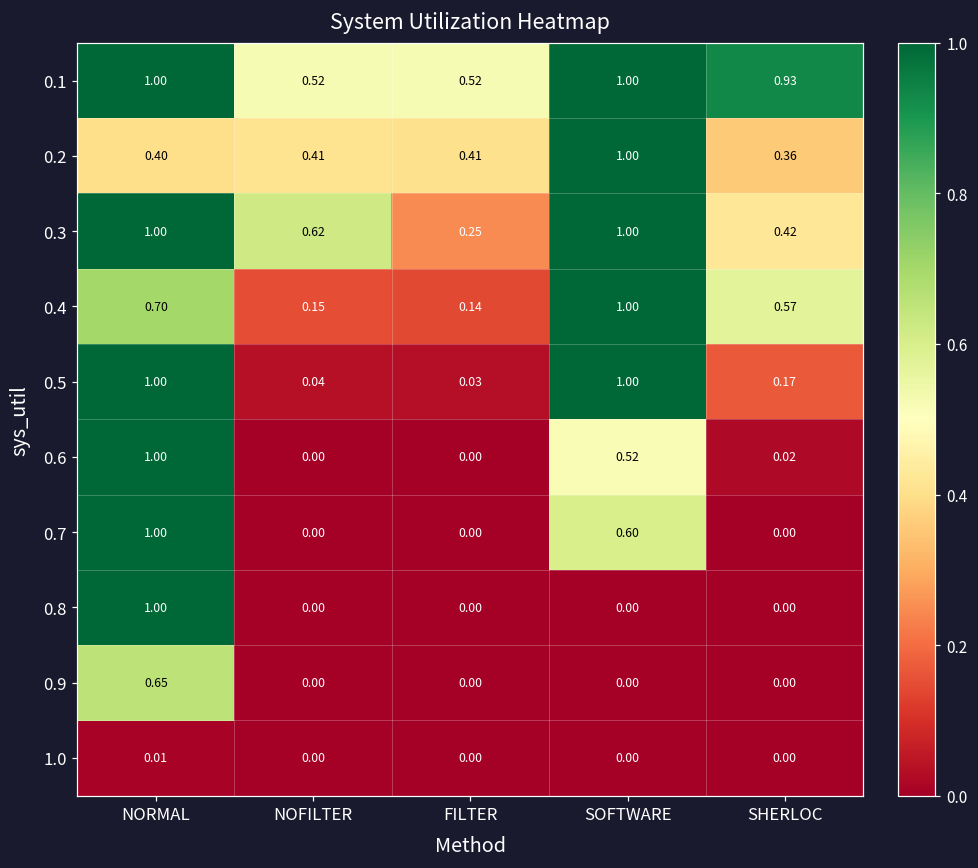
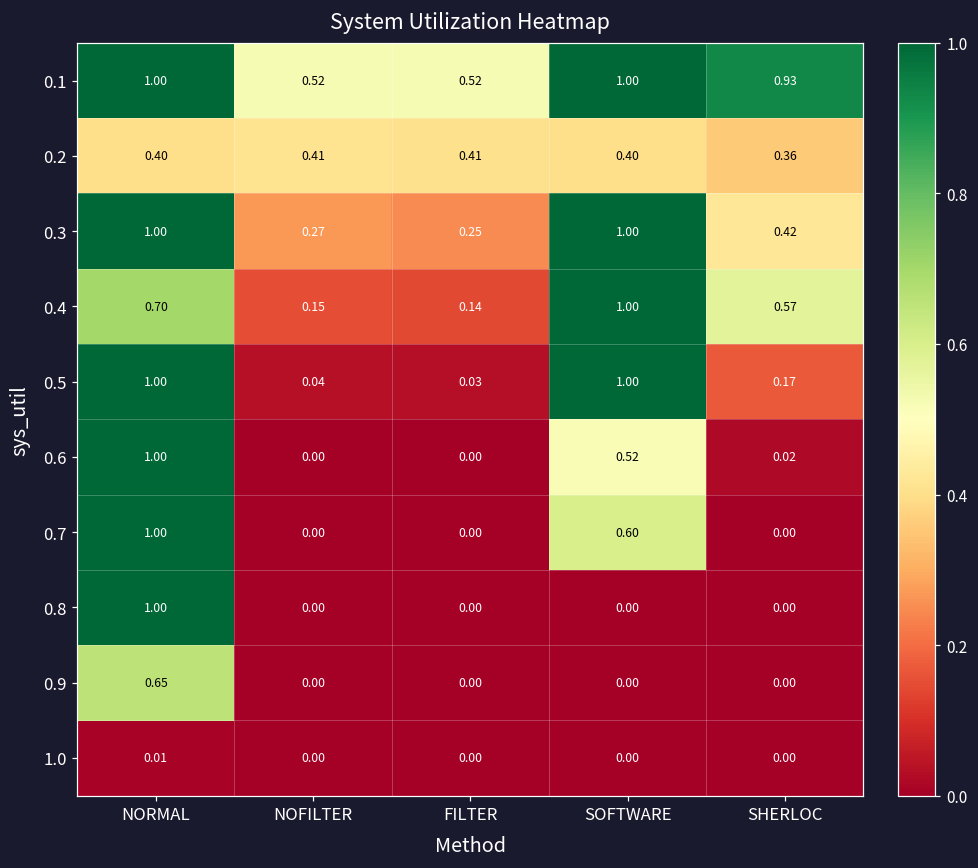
  {
    "0.1": {
      "NORMAL": 1.00,
      "NOFILTER": 0.52,
      "FILTER": 0.52,
      "SOFTWARE": 1.00,
      "SHERLOC": 0.93
    },
    "0.2": {
      "NORMAL": 0.40,
      "NOFILTER": 0.41,
      "FILTER": 0.41,
-     "SOFTWARE": 1.00,
+     "SOFTWARE": 0.40,
      "SHERLOC": 0.36
    },
    "0.3": {
      "NORMAL": 1.00,
-     "NOFILTER": 0.62,
+     "NOFILTER": 0.27,
      "FILTER": 0.25,
      "SOFTWARE": 1.00,
      "SHERLOC": 0.42
    },
    "0.4": {
      "NORMAL": 0.70,
      "NOFILTER": 0.15,
      "FILTER": 0.14,
      "SOFTWARE": 1.00,
      "SHERLOC": 0.57
    },
    "0.5": {
      "NORMAL": 1.00,
      "NOFILTER": 0.04,
      "FILTER": 0.03,
      "SOFTWARE": 1.00,
      "SHERLOC": 0.17
    },
    "0.6": {
      "NORMAL": 1.00,
      "NOFILTER": 0.00,
      "FILTER": 0.00,
      "SOFTWARE": 0.52,
      "SHERLOC": 0.02
    },
    "0.7": {
      "NORMAL": 1.00,
      "NOFILTER": 0.00,
      "FILTER": 0.00,
      "SOFTWARE": 0.60,
      "SHERLOC": 0.00
    },
    "0.8": {
      "NORMAL": 1.00,
      "NOFILTER": 0.00,
      "FILTER": 0.00,
      "SOFTWARE": 0.00,
      "SHERLOC": 0.00
    },
    "0.9": {
      "NORMAL": 0.65,
      "NOFILTER": 0.00,
      "FILTER": 0.00,
      "SOFTWARE": 0.00,
      "SHERLOC": 0.00
    },
    "1.0": {
      "NORMAL": 0.01,
      "NOFILTER": 0.00,
      "FILTER": 0.00,
      "SOFTWARE": 0.00,
      "SHERLOC": 0.00
    }
  }
